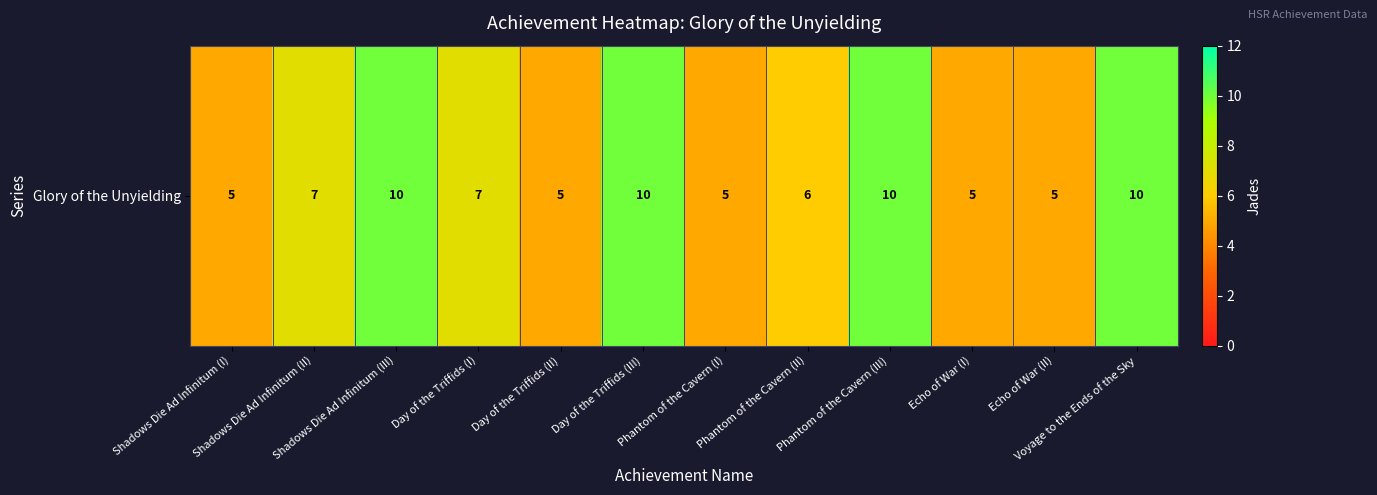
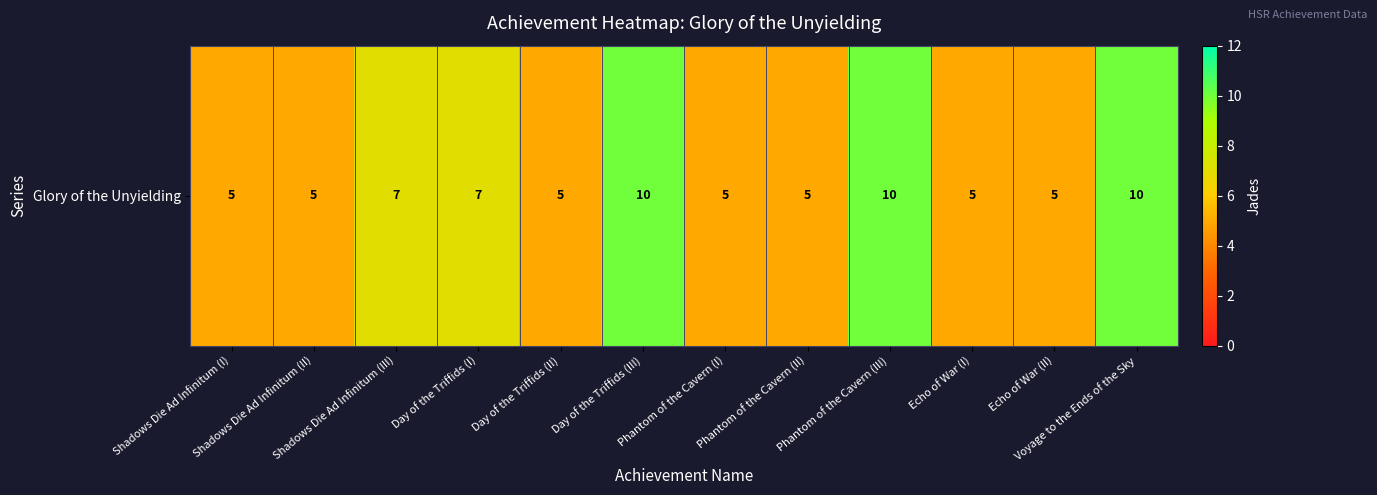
  {
    "Glory of the Unyielding": {
      "Shadows Die Ad Infinitum (I)": 5,
-     "Shadows Die Ad Infinitum (II)": 7,
-     "Shadows Die Ad Infinitum (III)": 10,
+     "Shadows Die Ad Infinitum (II)": 5,
+     "Shadows Die Ad Infinitum (III)": 7,
      "Day of the Triffids (I)": 7,
      "Day of the Triffids (II)": 5,
      "Day of the Triffids (III)": 10,
      "Phantom of the Cavern (I)": 5,
-     "Phantom of the Cavern (II)": 6,
+     "Phantom of the Cavern (II)": 5,
      "Phantom of the Cavern (III)": 10,
      "Echo of War (I)": 5,
      "Echo of War (II)": 5,
      "Voyage to the Ends of the Sky": 10
    }
  }
